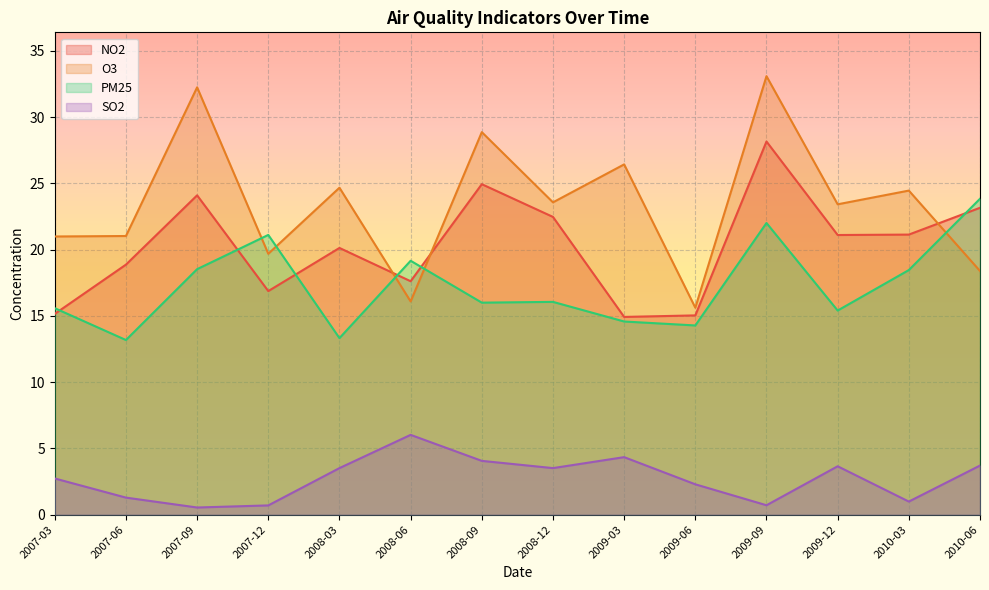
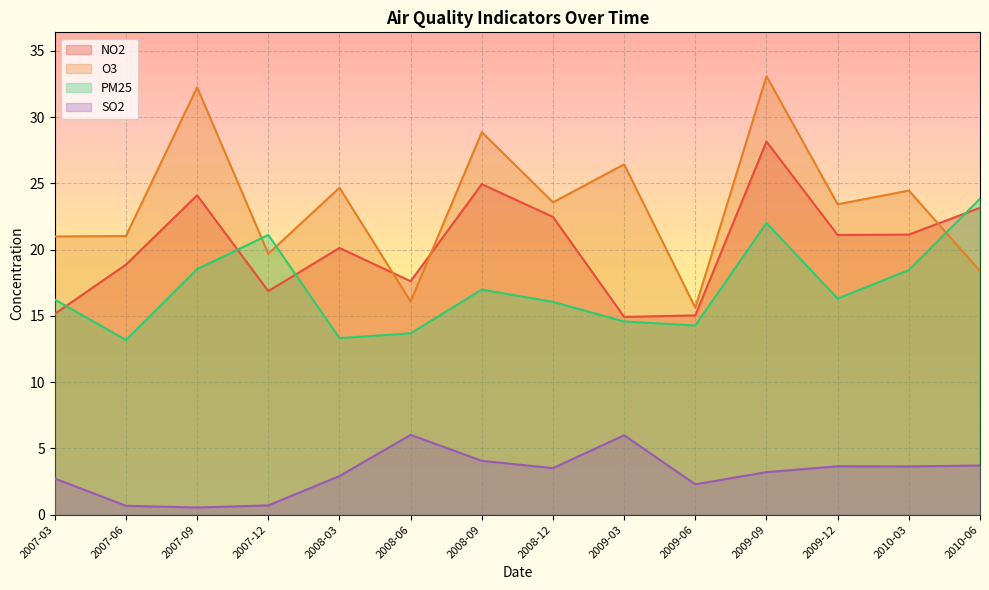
  {
    "PM25": {
-     "2007-03": 15.6,
+     "2007-03": 16.2,
      "2007-06": 13.2,
      "2007-09": 18.5,
      "2007-12": 21.1,
      "2008-03": 13.3,
-     "2008-06": 19.2,
-     "2008-09": 16.0,
+     "2008-06": 13.7,
+     "2008-09": 17.0,
      "2008-12": 16.1,
      "2009-03": 14.6,
      "2009-06": 14.3,
      "2009-09": 22.0,
-     "2009-12": 15.4,
+     "2009-12": 16.3,
      "2010-03": 18.5,
      "2010-06": 23.8
    },
    "SO2": {
      "2007-03": 2.7,
-     "2007-06": 1.3,
+     "2007-06": 0.7,
      "2007-09": 0.5,
      "2007-12": 0.7,
-     "2008-03": 3.5,
+     "2008-03": 2.9,
      "2008-06": 6.0,
      "2008-09": 4.1,
      "2008-12": 3.5,
-     "2009-03": 4.3,
+     "2009-03": 6.0,
      "2009-06": 2.3,
-     "2009-09": 0.7,
+     "2009-09": 3.2,
      "2009-12": 3.7,
-     "2010-03": 1.0,
+     "2010-03": 3.6,
      "2010-06": 3.7
    }
  }
